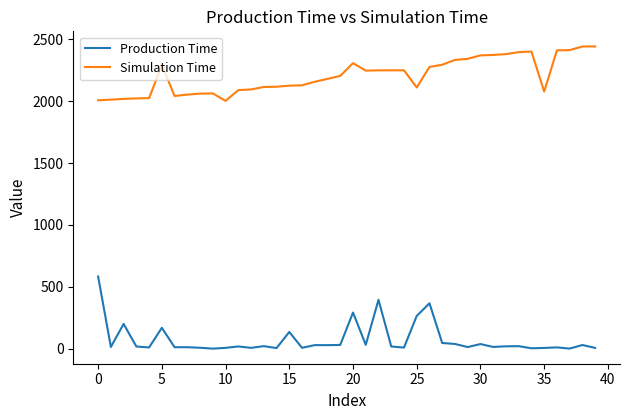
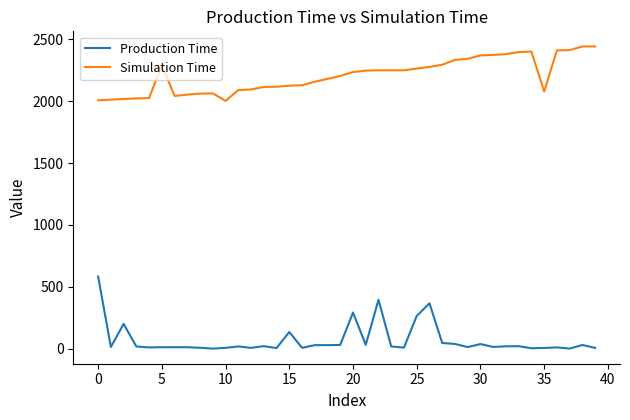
  {
    "Production Time": {
      "0": 580,
-     "5": 170,
+     "5": 10,
      "10": 10,
      "15": 140,
      "20": 290,
      "25": 270,
      "30": 40,
      "35": 10
    },
    "Simulation Time": {
      "0": 2010,
      "10": 2000,
      "15": 2120,
-     "20": 2310,
-     "25": 2110,
+     "20": 2230,
+     "25": 2260,
      "30": 2370,
      "35": 2080
    }
  }
